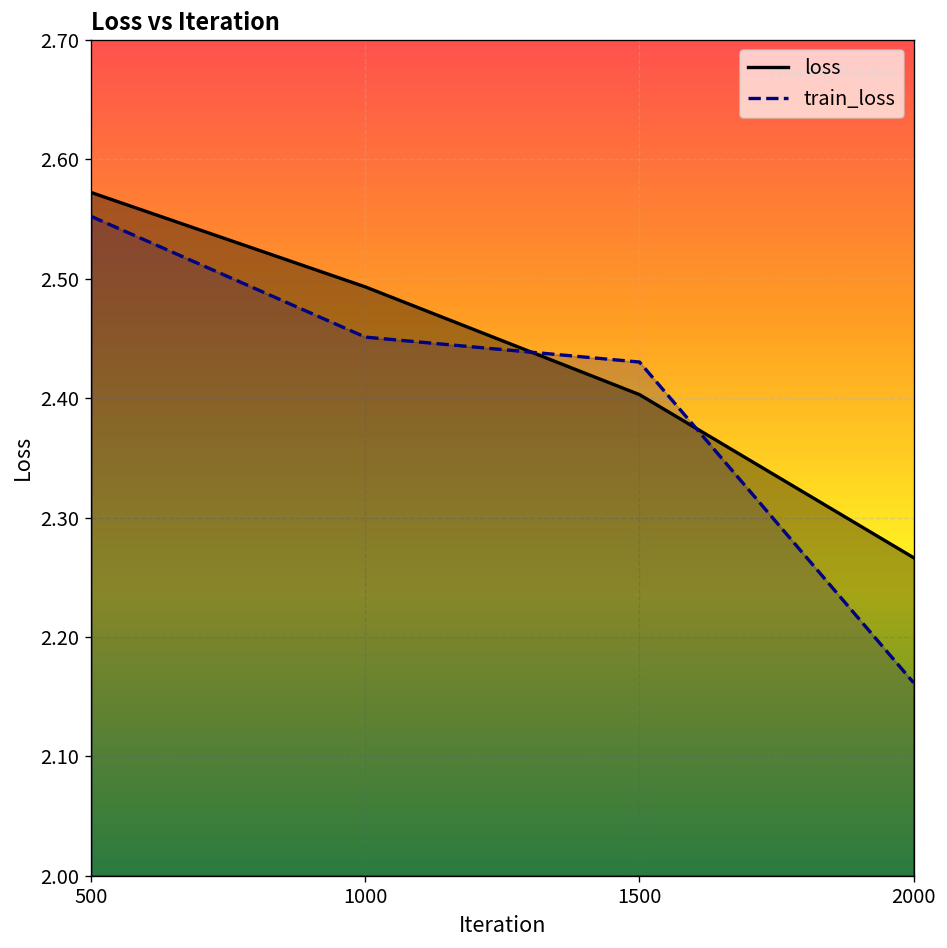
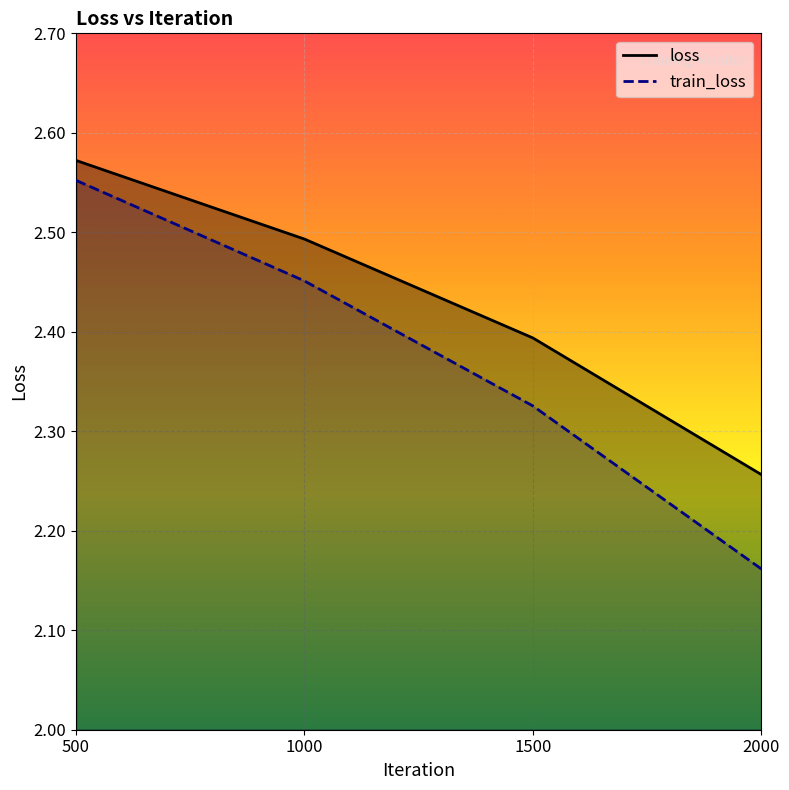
  {
    "loss": {
      "500": 2.57,
      "1000": 2.49,
-     "1500": 2.40,
-     "2000": 2.27
+     "1500": 2.39,
+     "2000": 2.26
    },
    "train_loss": {
      "500": 2.55,
      "1000": 2.45,
-     "1500": 2.43,
+     "1500": 2.33,
      "2000": 2.16
    }
  }
